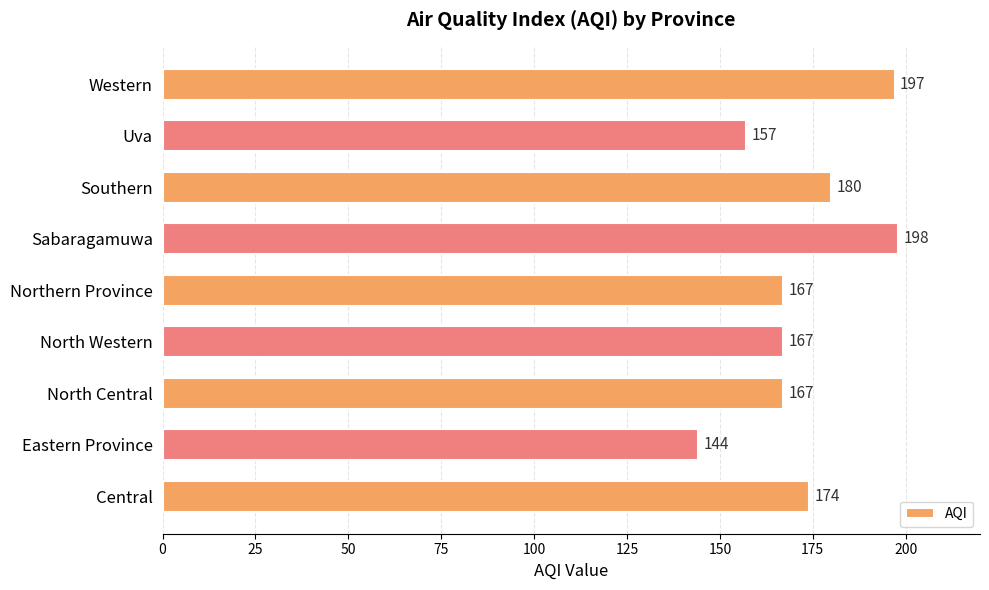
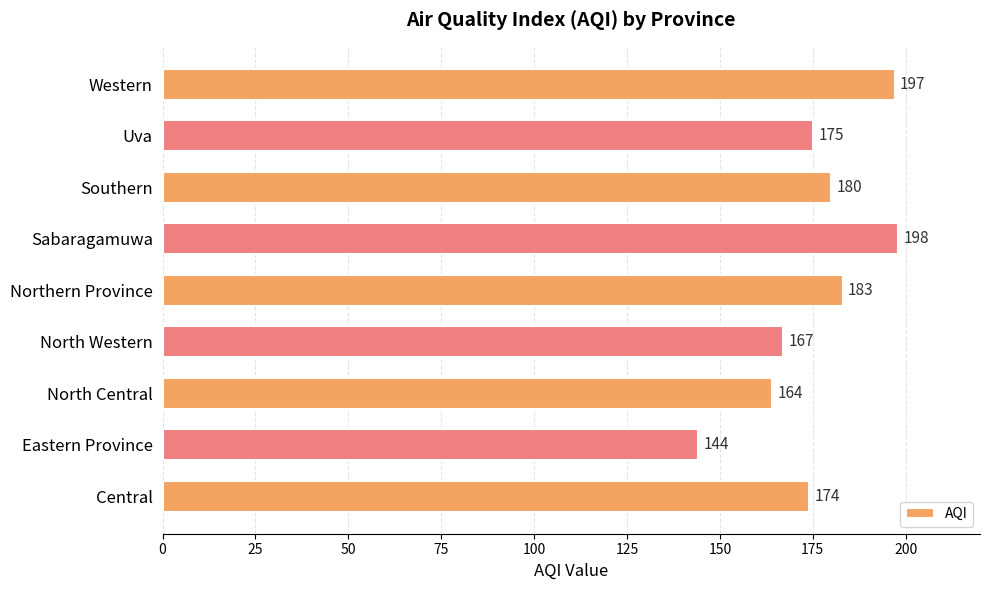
  {
    "Western": 197,
-   "Uva": 157,
+   "Uva": 175,
    "Southern": 180,
    "Sabaragamuwa": 198,
-   "Northern Province": 167,
+   "Northern Province": 183,
    "North Western": 167,
-   "North Central": 167,
+   "North Central": 164,
    "Eastern Province": 144,
    "Central": 174
  }
